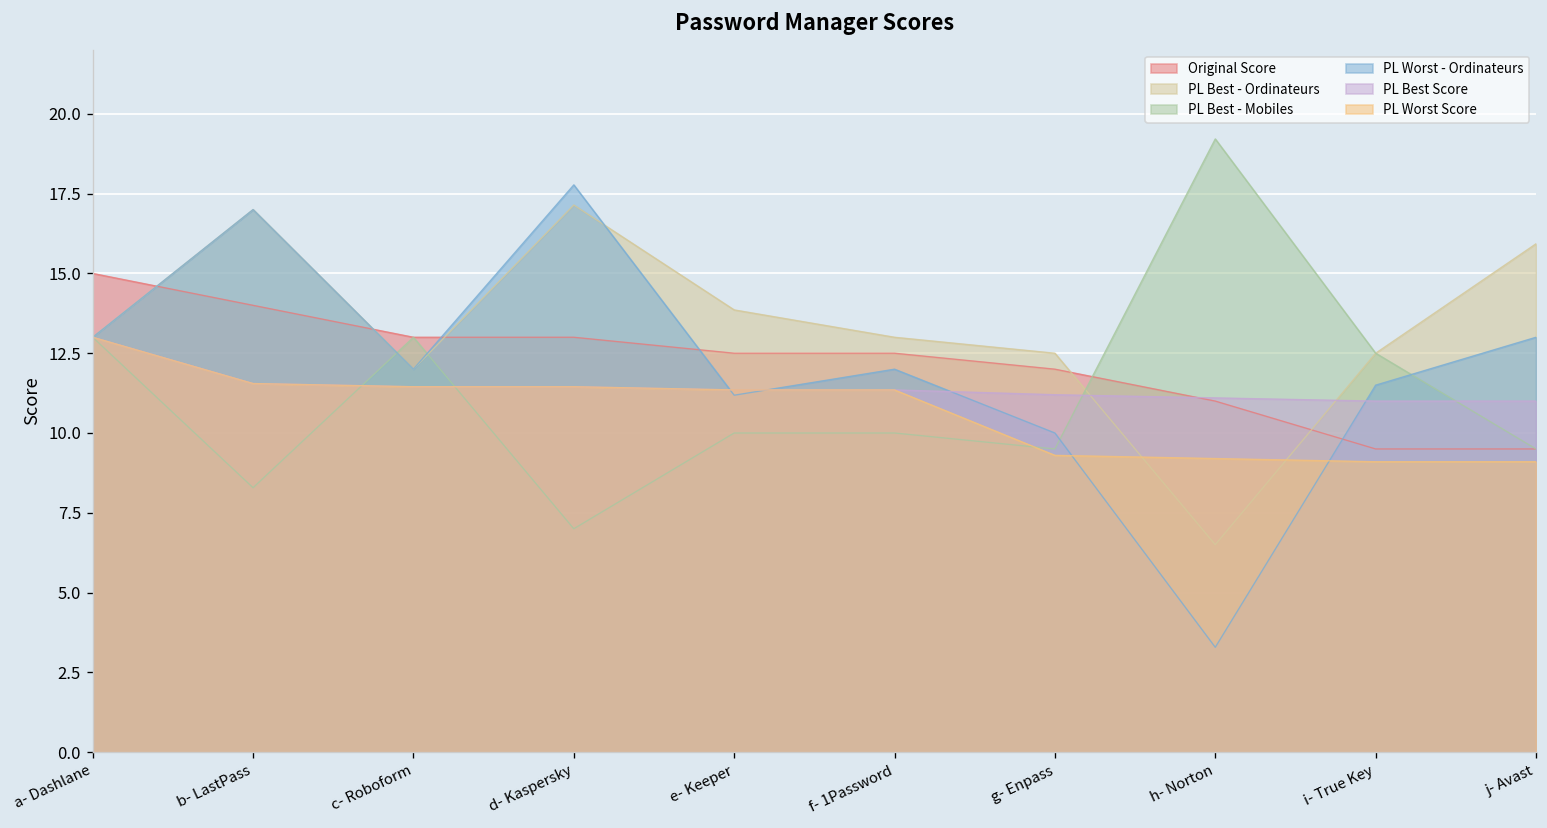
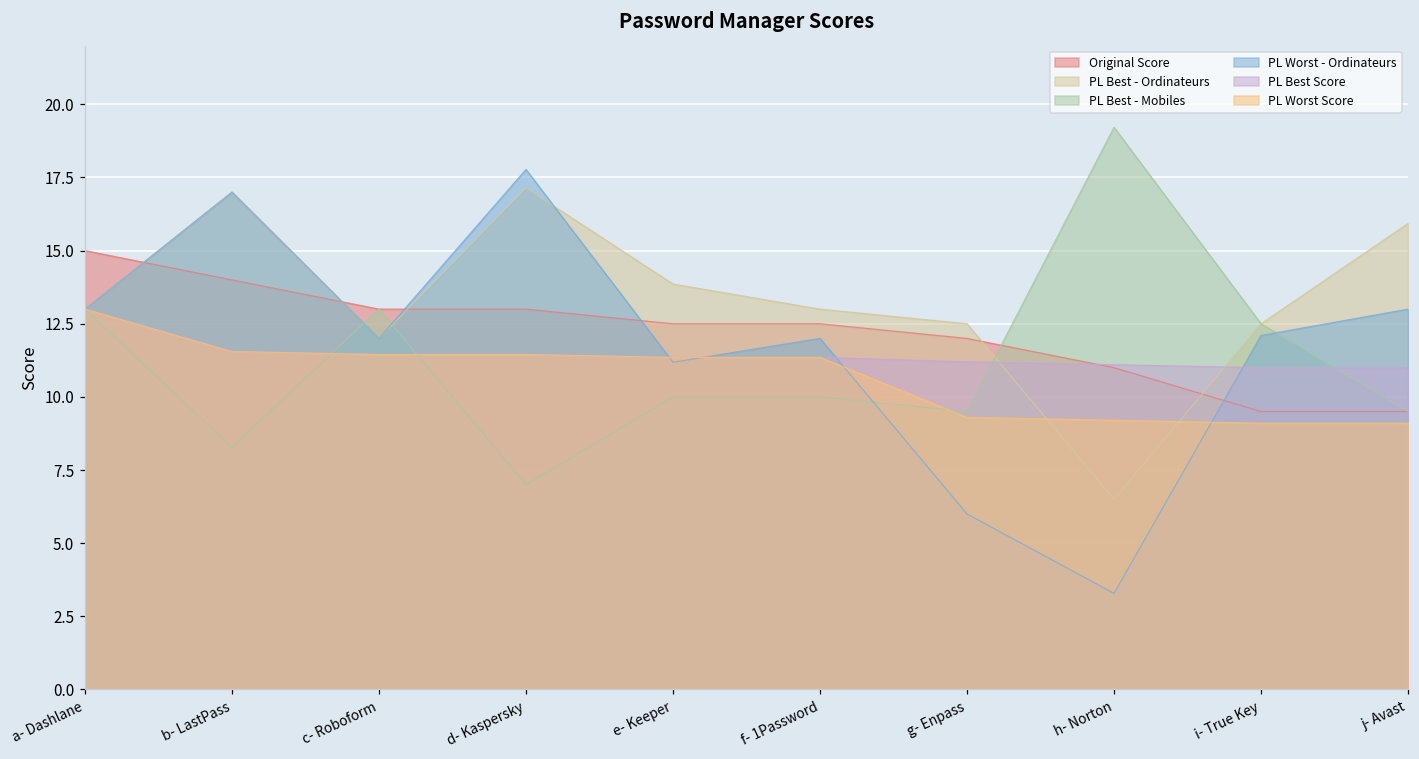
  {
    "PL Worst - Ordinateurs": {
      "d- Kaspersky": 17.8,
      "e- Keeper": 11.2,
      "f- 1Password": 12.0,
-     "g- Enpass": 10,
+     "g- Enpass": 6,
      "h- Norton": 3.3,
-     "i- True Key": 11.5,
+     "i- True Key": 12.1,
      "j- Avast": 13.0
    }
  }
